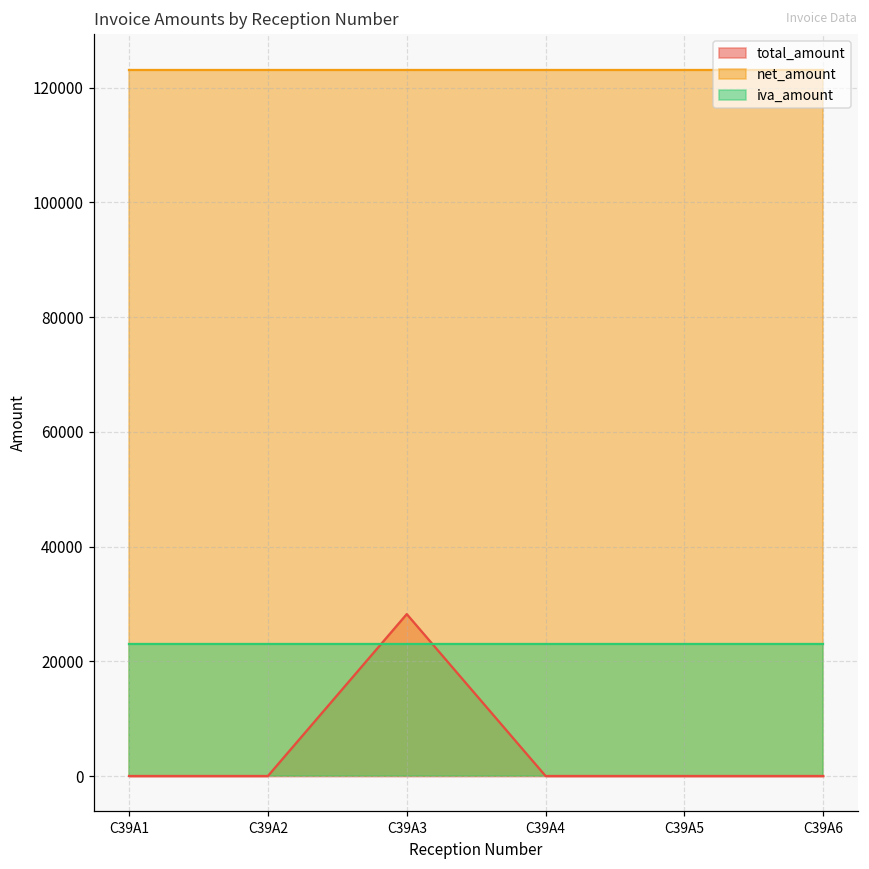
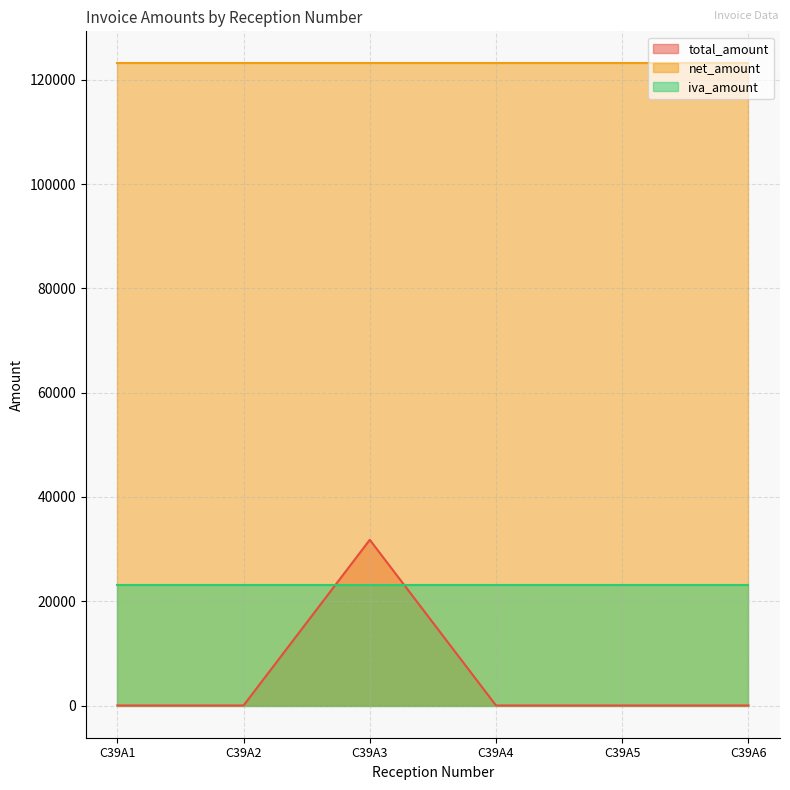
  {
    "total_amount": {
      "C39A1": 0,
      "C39A2": 0,
-     "C39A3": 28000,
+     "C39A3": 32000,
      "C39A4": 0,
      "C39A5": 0,
      "C39A6": 0
    },
    "net_amount": {
      "C39A1": 123000,
      "C39A2": 123000,
      "C39A3": 123000,
      "C39A4": 123000,
      "C39A5": 123000
    },
    "iva_amount": {
      "C39A1": 23000,
      "C39A2": 23000,
      "C39A3": 23000,
      "C39A4": 23000,
      "C39A5": 23000,
      "C39A6": 23000
    }
  }
